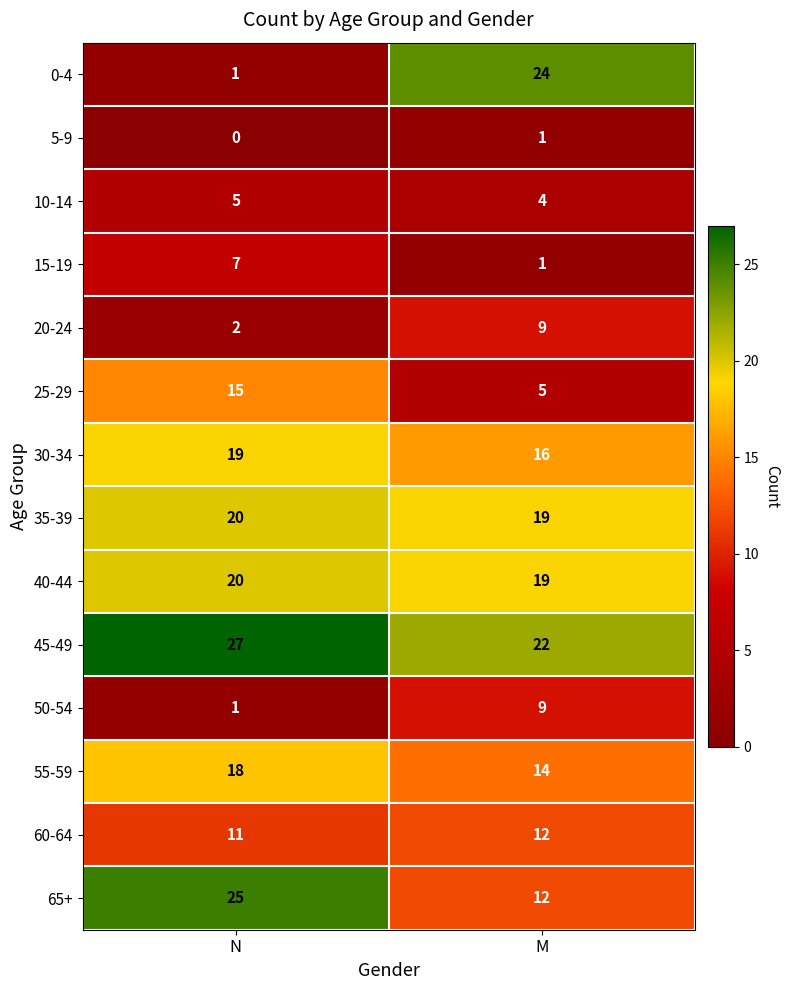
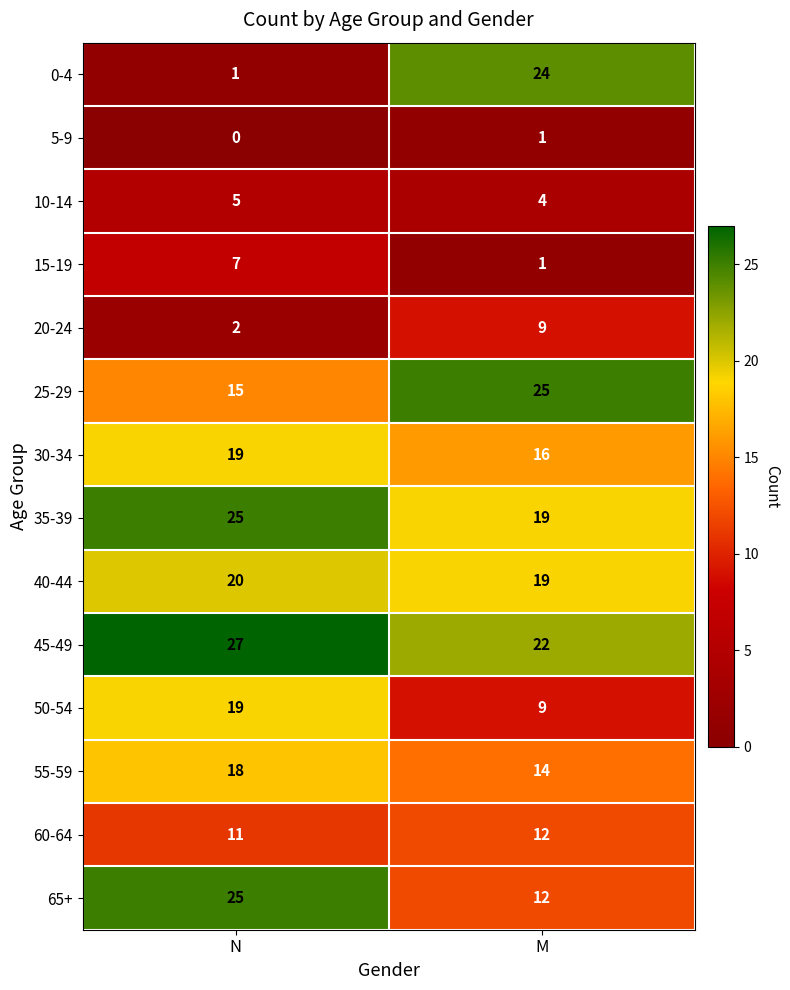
  {
    "0-4": {
      "N": 1,
      "M": 24
    },
    "5-9": {
      "N": 0,
      "M": 1
    },
    "10-14": {
      "N": 5,
      "M": 4
    },
    "15-19": {
      "N": 7,
      "M": 1
    },
    "20-24": {
      "N": 2,
      "M": 9
    },
    "25-29": {
      "N": 15,
-     "M": 5
+     "M": 25
    },
    "30-34": {
      "N": 19,
      "M": 16
    },
    "35-39": {
-     "N": 20,
+     "N": 25,
      "M": 19
    },
    "40-44": {
      "N": 20,
      "M": 19
    },
    "45-49": {
      "N": 27,
      "M": 22
    },
    "50-54": {
-     "N": 1,
+     "N": 19,
      "M": 9
    },
    "55-59": {
      "N": 18,
      "M": 14
    },
    "60-64": {
      "N": 11,
      "M": 12
    },
    "65+": {
      "N": 25,
      "M": 12
    }
  }
